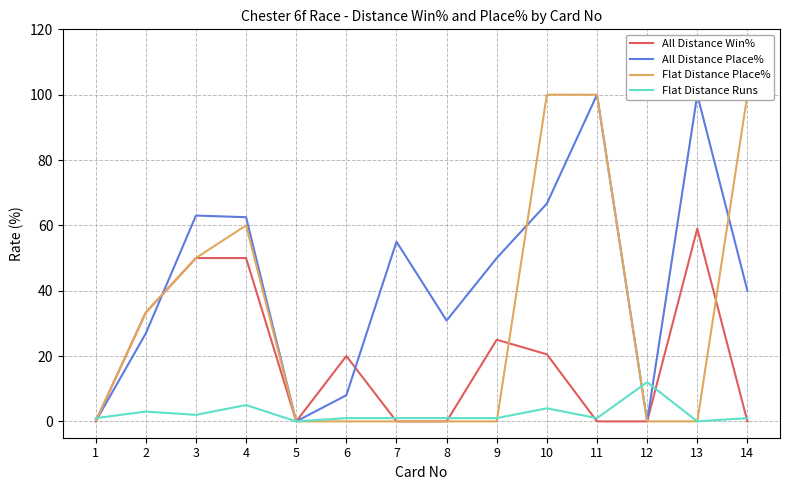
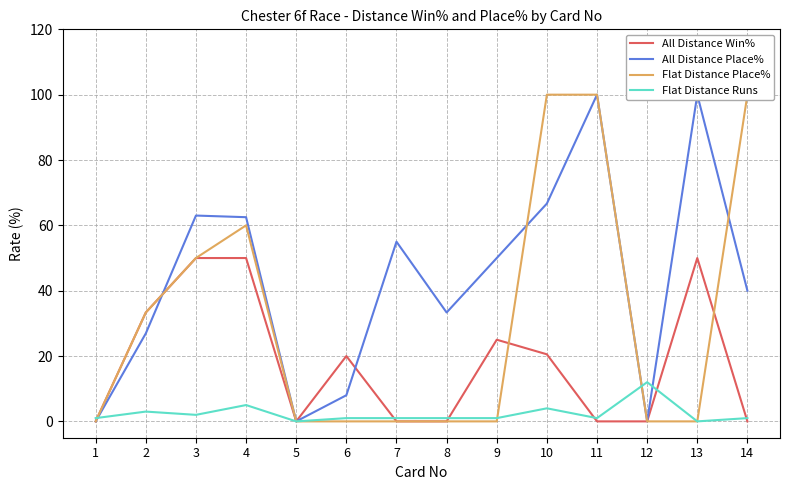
  {
    "All Distance Win%": {
      "4": 50,
      "6": 20,
      "9": 25,
      "10": 21,
      "11": 0,
-     "13": 59,
+     "13": 50,
      "14": 0
    },
    "All Distance Place%": {
      "2": 27,
      "3": 63,
      "4": 63,
      "6": 8,
      "7": 55,
-     "8": 31,
+     "8": 33,
      "9": 50,
      "10": 67,
      "14": 40
    },
    "Flat Distance Place%": {
      "4": 60,
      "6": 0,
      "9": 0,
      "10": 100
    },
    "Flat Distance Runs": {
      "1": 1,
      "2": 3,
      "3": 2,
      "4": 5,
      "6": 1,
      "7": 1,
      "8": 1,
      "9": 1,
      "10": 4,
      "11": 1,
      "12": 12,
      "14": 1
    }
  }
